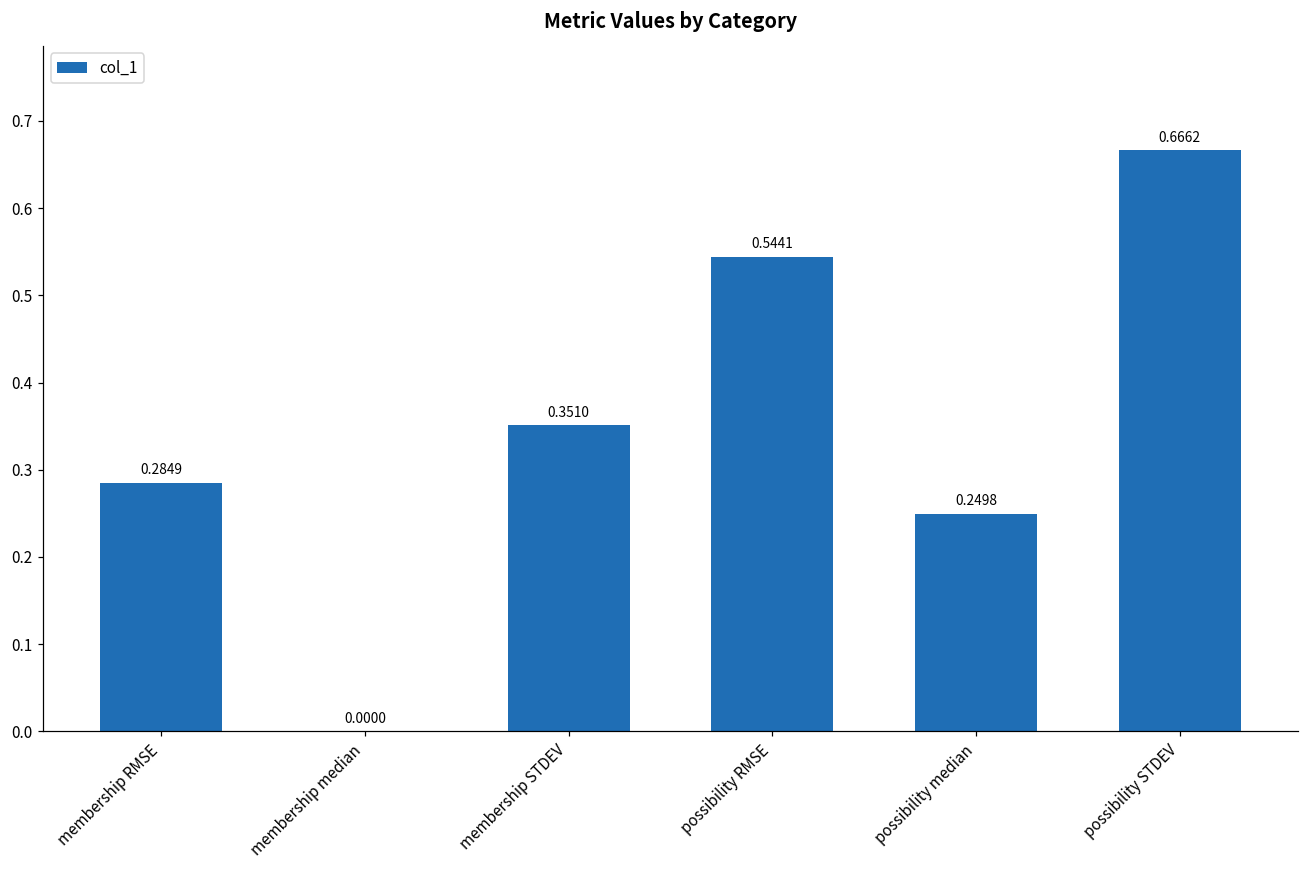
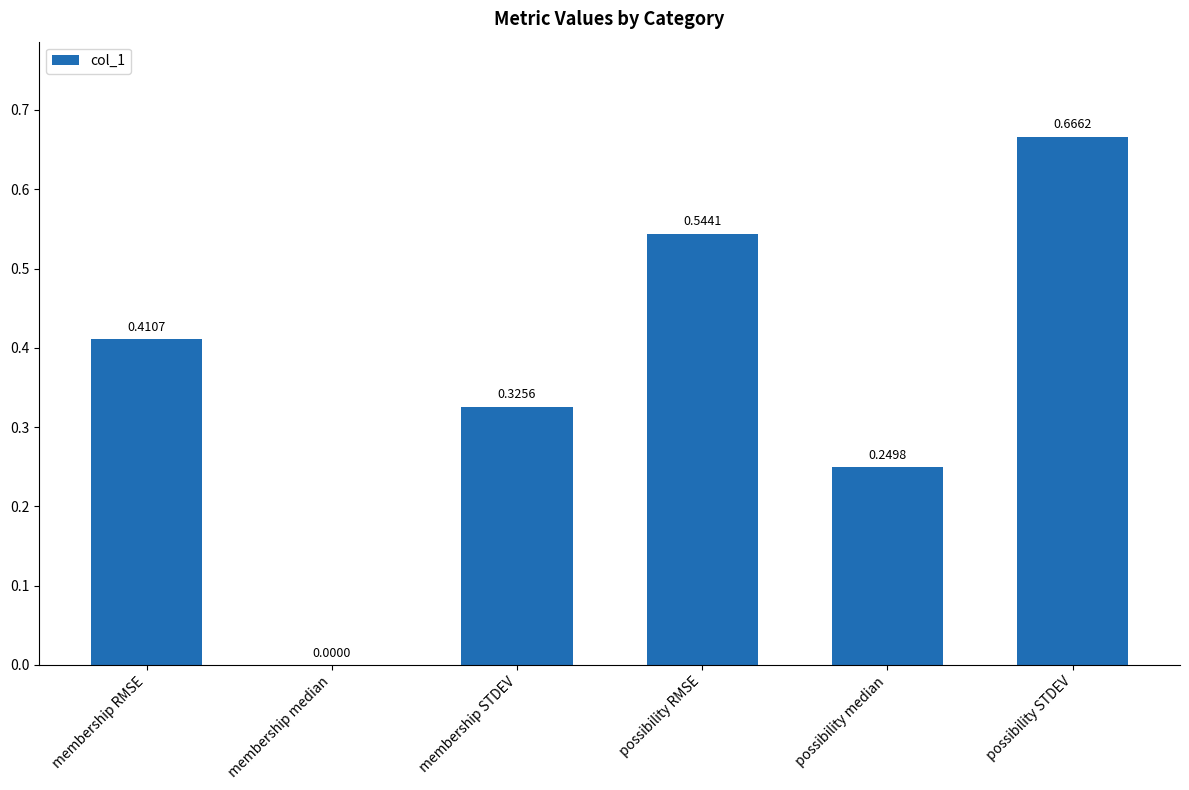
  {
-   "membership RMSE": 0.2849,
+   "membership RMSE": 0.4107,
    "membership median": 0.0000,
-   "membership STDEV": 0.3510,
+   "membership STDEV": 0.3256,
    "possibility RMSE": 0.5441,
    "possibility median": 0.2498,
    "possibility STDEV": 0.6662
  }
